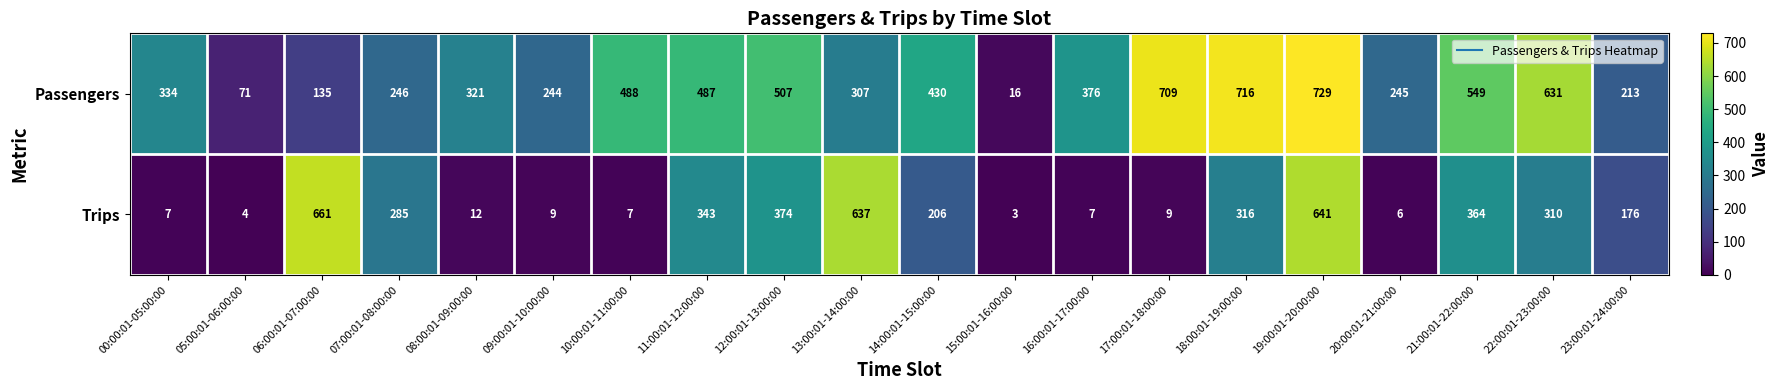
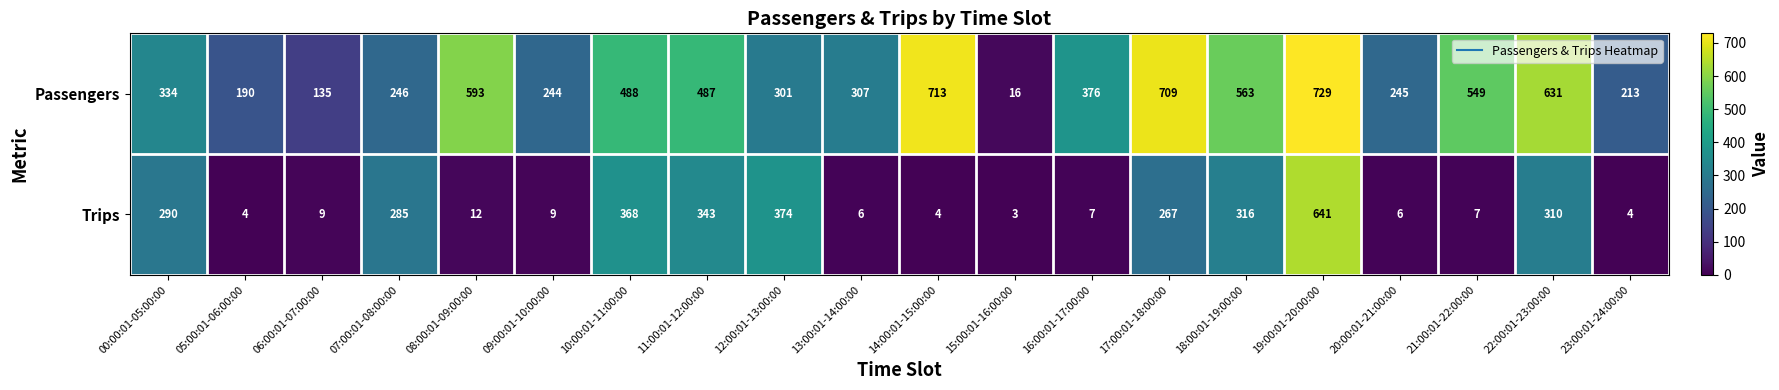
  {
    "Passengers": {
      "00:00:01-05:00:00": 334,
-     "05:00:01-06:00:00": 71,
+     "05:00:01-06:00:00": 190,
      "06:00:01-07:00:00": 135,
      "07:00:01-08:00:00": 246,
-     "08:00:01-09:00:00": 321,
+     "08:00:01-09:00:00": 593,
      "09:00:01-10:00:00": 244,
      "10:00:01-11:00:00": 488,
      "11:00:01-12:00:00": 487,
-     "12:00:01-13:00:00": 507,
+     "12:00:01-13:00:00": 301,
      "13:00:01-14:00:00": 307,
-     "14:00:01-15:00:00": 430,
+     "14:00:01-15:00:00": 713,
      "15:00:01-16:00:00": 16,
      "16:00:01-17:00:00": 376,
      "17:00:01-18:00:00": 709,
-     "18:00:01-19:00:00": 716,
+     "18:00:01-19:00:00": 563,
      "19:00:01-20:00:00": 729,
      "20:00:01-21:00:00": 245,
      "21:00:01-22:00:00": 549,
      "22:00:01-23:00:00": 631,
      "23:00:01-24:00:00": 213
    },
    "Trips": {
-     "00:00:01-05:00:00": 7,
+     "00:00:01-05:00:00": 290,
      "05:00:01-06:00:00": 4,
-     "06:00:01-07:00:00": 661,
+     "06:00:01-07:00:00": 9,
      "07:00:01-08:00:00": 285,
      "08:00:01-09:00:00": 12,
      "09:00:01-10:00:00": 9,
-     "10:00:01-11:00:00": 7,
+     "10:00:01-11:00:00": 368,
      "11:00:01-12:00:00": 343,
      "12:00:01-13:00:00": 374,
-     "13:00:01-14:00:00": 637,
-     "14:00:01-15:00:00": 206,
+     "13:00:01-14:00:00": 6,
+     "14:00:01-15:00:00": 4,
      "15:00:01-16:00:00": 3,
      "16:00:01-17:00:00": 7,
-     "17:00:01-18:00:00": 9,
+     "17:00:01-18:00:00": 267,
      "18:00:01-19:00:00": 316,
      "19:00:01-20:00:00": 641,
      "20:00:01-21:00:00": 6,
-     "21:00:01-22:00:00": 364,
+     "21:00:01-22:00:00": 7,
      "22:00:01-23:00:00": 310,
-     "23:00:01-24:00:00": 176
+     "23:00:01-24:00:00": 4
    }
  }
